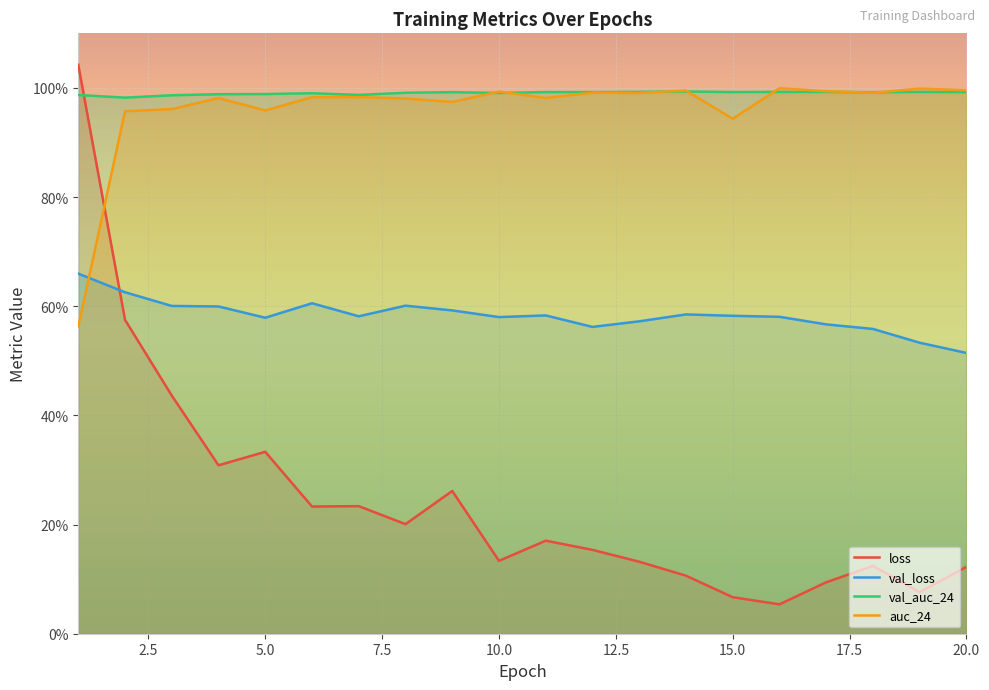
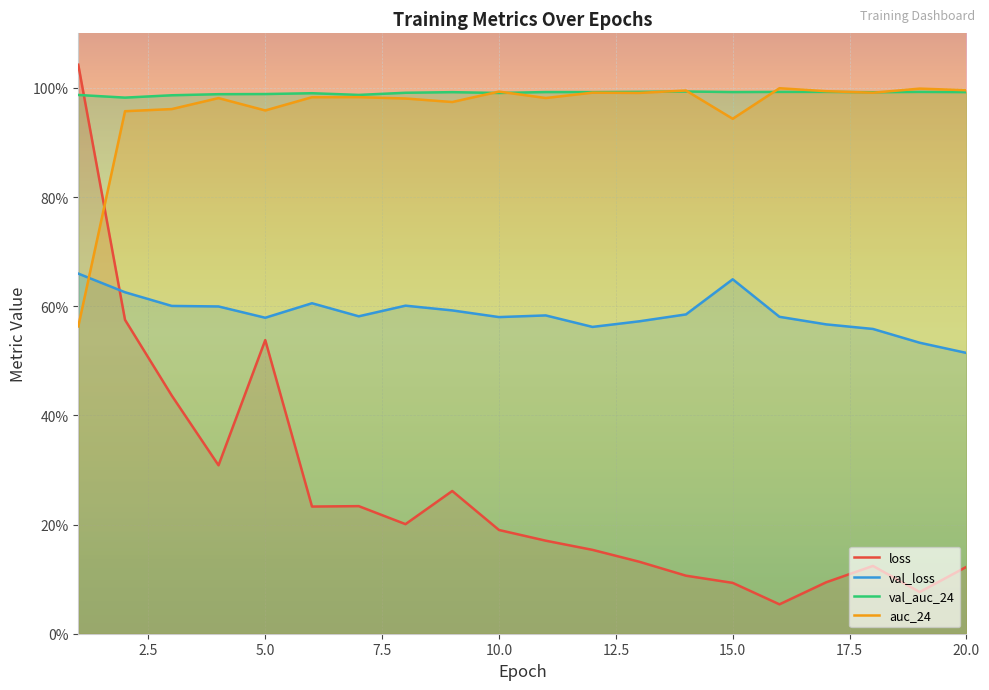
  {
    "loss": {
-     "5.0": "33%",
-     "10.0": "13%",
-     "15.0": "7%",
+     "5.0": "54%",
+     "10.0": "19%",
+     "15.0": "9%",
      "20.0": "12%"
    },
    "val_loss": {
      "5.0": "58%",
      "10.0": "58%",
-     "15.0": "58%",
+     "15.0": "65%",
      "20.0": "51%"
    },
    "val_auc_24": {
      "5.0": "99%",
      "15.0": "99%"
    },
    "auc_24": {
      "5.0": "96%",
      "15.0": "94%"
    }
  }
